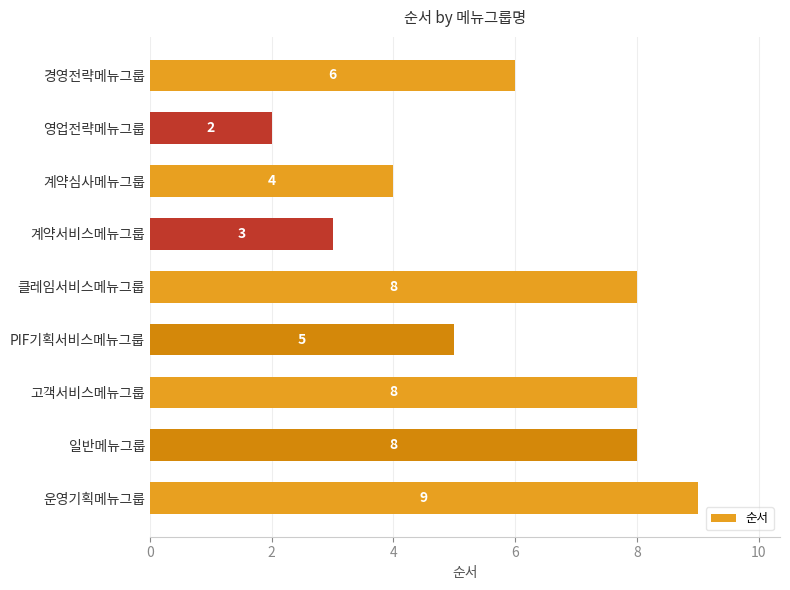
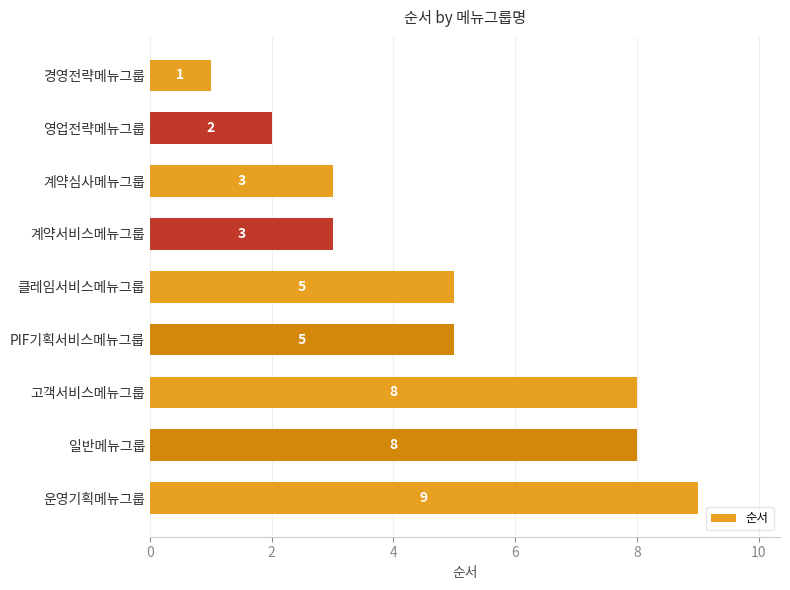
  {
-   "경영전략메뉴그룹": 6,
+   "경영전략메뉴그룹": 1,
    "영업전략메뉴그룹": 2,
-   "계약심사메뉴그룹": 4,
+   "계약심사메뉴그룹": 3,
    "계약서비스메뉴그룹": 3,
-   "클레임서비스메뉴그룹": 8,
+   "클레임서비스메뉴그룹": 5,
    "PIF기획서비스메뉴그룹": 5,
    "고객서비스메뉴그룹": 8,
    "일반메뉴그룹": 8,
    "운영기획메뉴그룹": 9
  }
